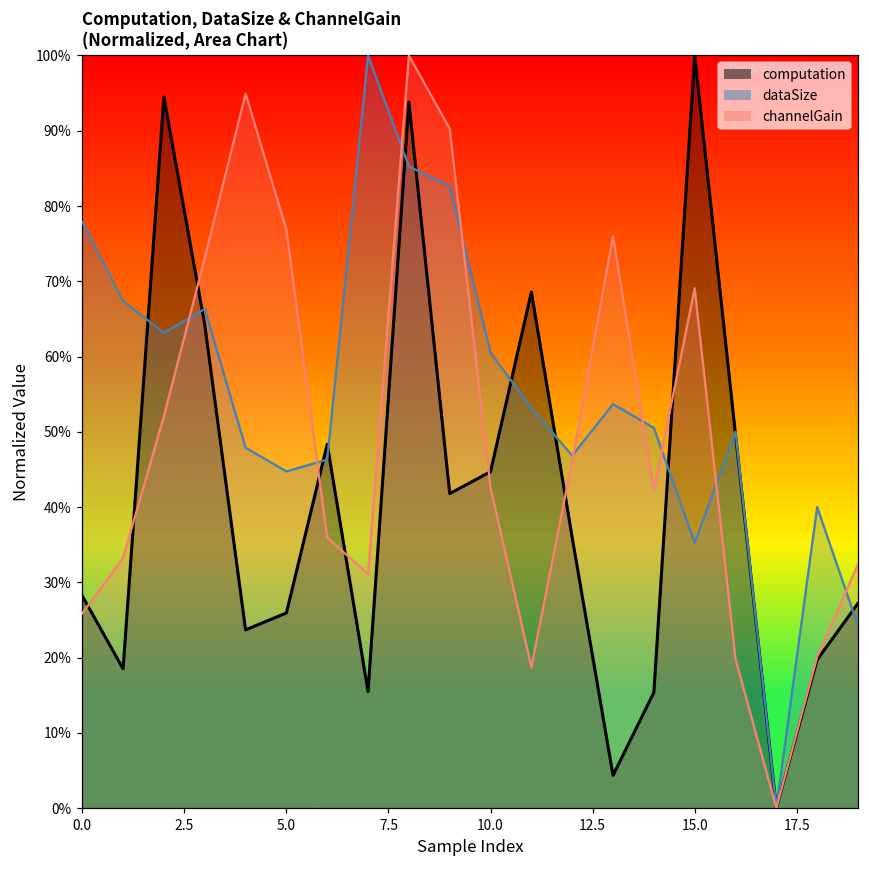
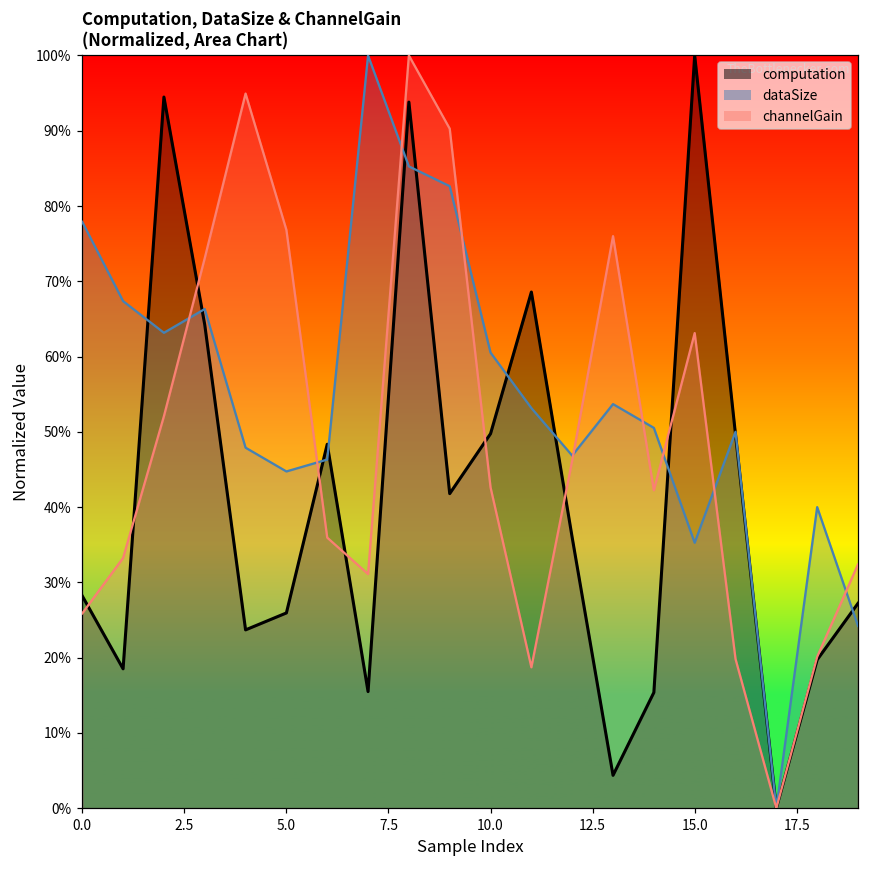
  {
    "computation": {
      "0.0": "28%",
      "5.0": "26%",
-     "10.0": "45%",
+     "10.0": "50%",
      "15.0": "100%"
    },
    "dataSize": {
      "0.0": "78%",
      "5.0": "45%",
      "10.0": "61%",
      "15.0": "35%"
    },
    "channelGain": {
      "0.0": "26%",
      "5.0": "77%",
      "10.0": "43%",
-     "15.0": "69%"
+     "15.0": "63%"
    }
  }
